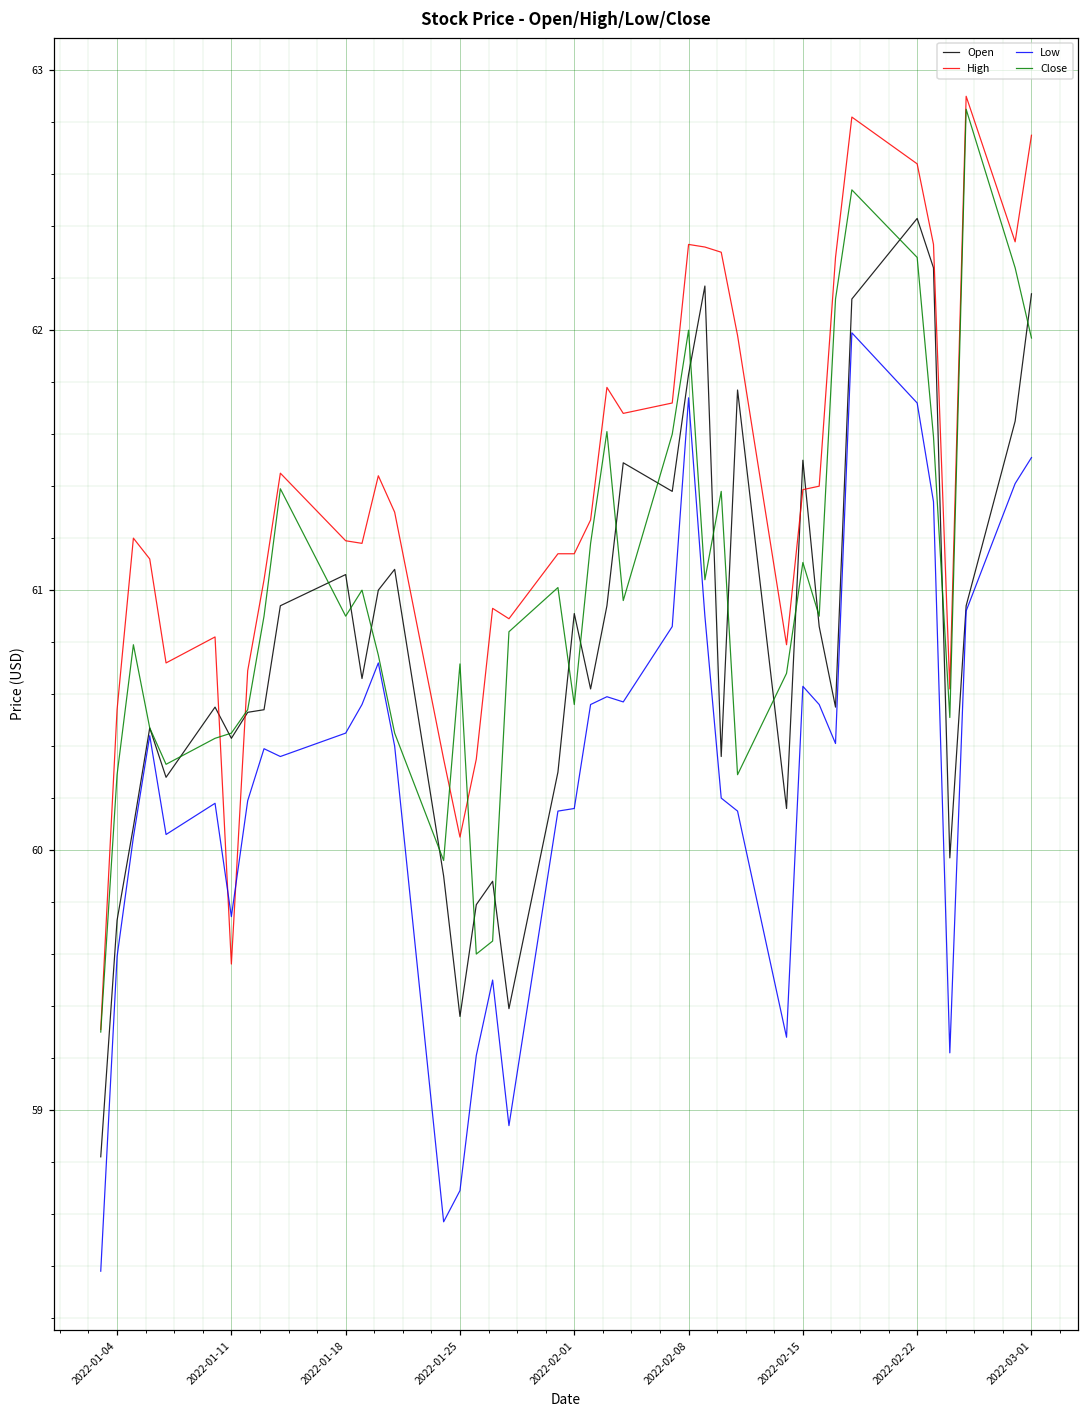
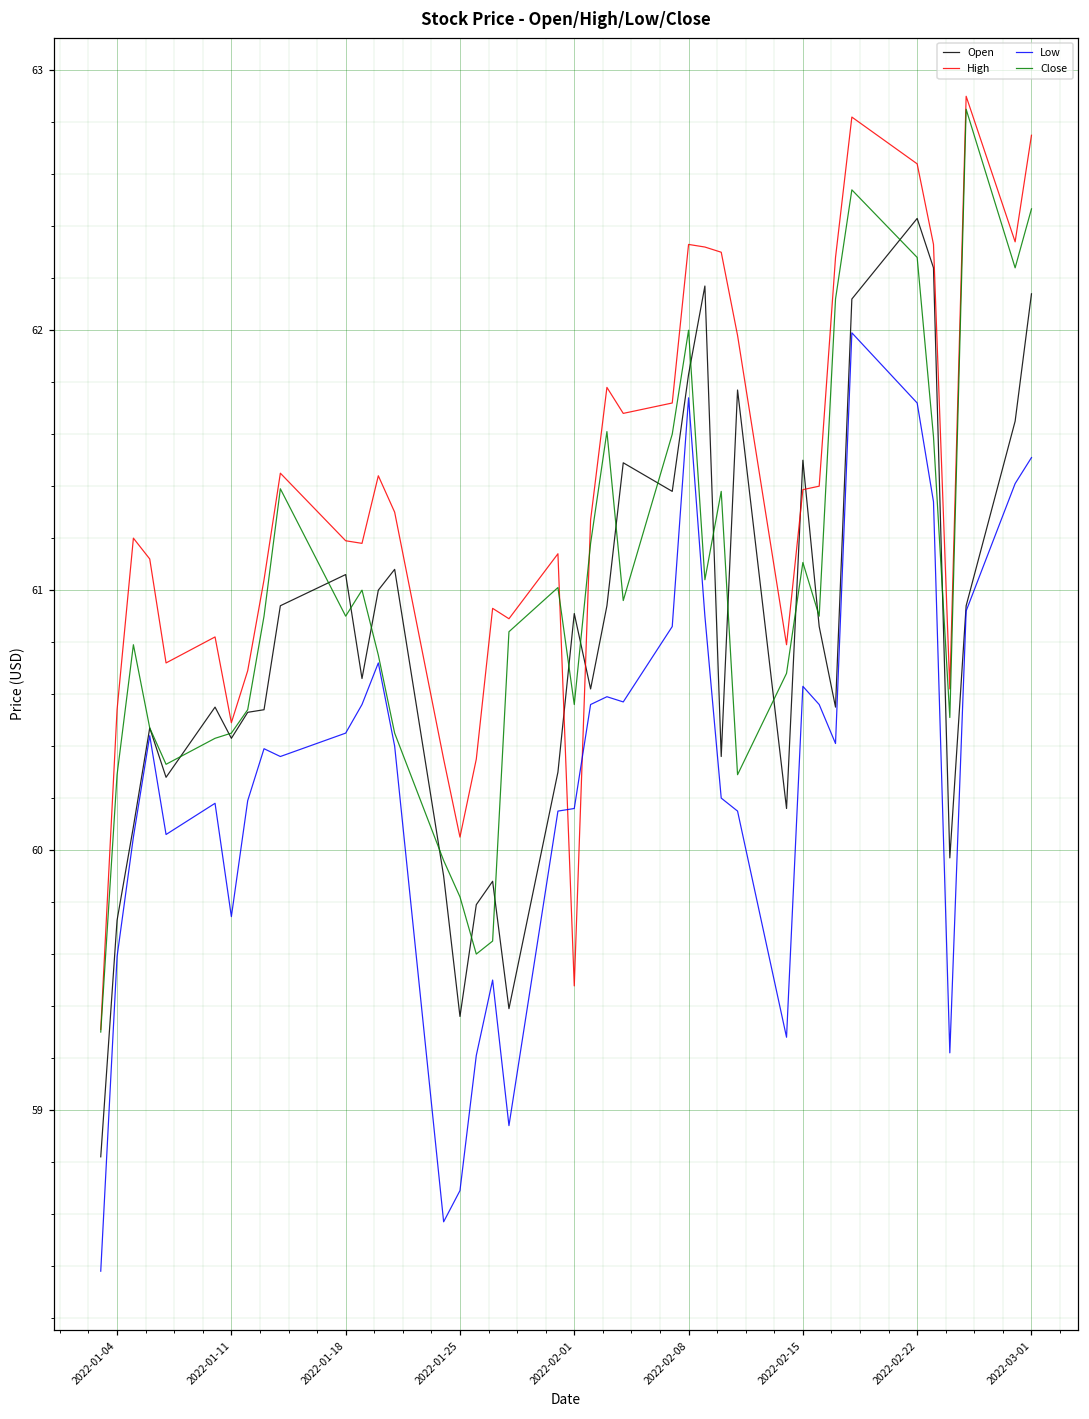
  {
    "Open": {
      "2022-01-04": 59.73,
      "2022-01-11": 60.43,
      "2022-01-18": 61.06,
      "2022-01-25": 59.36,
      "2022-02-01": 60.91,
      "2022-02-08": 61.83,
      "2022-02-15": 61.50,
      "2022-02-22": 62.43,
      "2022-03-01": 62.14
    },
    "High": {
      "2022-01-04": 60.54,
-     "2022-01-11": 59.56,
+     "2022-01-11": 60.49,
      "2022-01-18": 61.19,
      "2022-01-25": 60.05,
-     "2022-02-01": 61.14,
+     "2022-02-01": 59.48,
      "2022-02-08": 62.33,
      "2022-02-15": 61.39,
      "2022-02-22": 62.64,
      "2022-03-01": 62.75
    },
    "Low": {
      "2022-01-04": 59.59,
      "2022-01-11": 59.74,
      "2022-01-18": 60.45,
      "2022-01-25": 58.69,
      "2022-02-01": 60.16,
      "2022-02-08": 61.74,
      "2022-02-15": 60.63,
      "2022-02-22": 61.72,
      "2022-03-01": 61.51
    },
    "Close": {
      "2022-01-04": 60.29,
      "2022-01-11": 60.45,
      "2022-01-18": 60.90,
-     "2022-01-25": 60.72,
+     "2022-01-25": 59.82,
      "2022-02-01": 60.56,
      "2022-02-08": 62.00,
      "2022-02-15": 61.11,
      "2022-02-22": 62.28,
-     "2022-03-01": 61.97
+     "2022-03-01": 62.47
    }
  }
